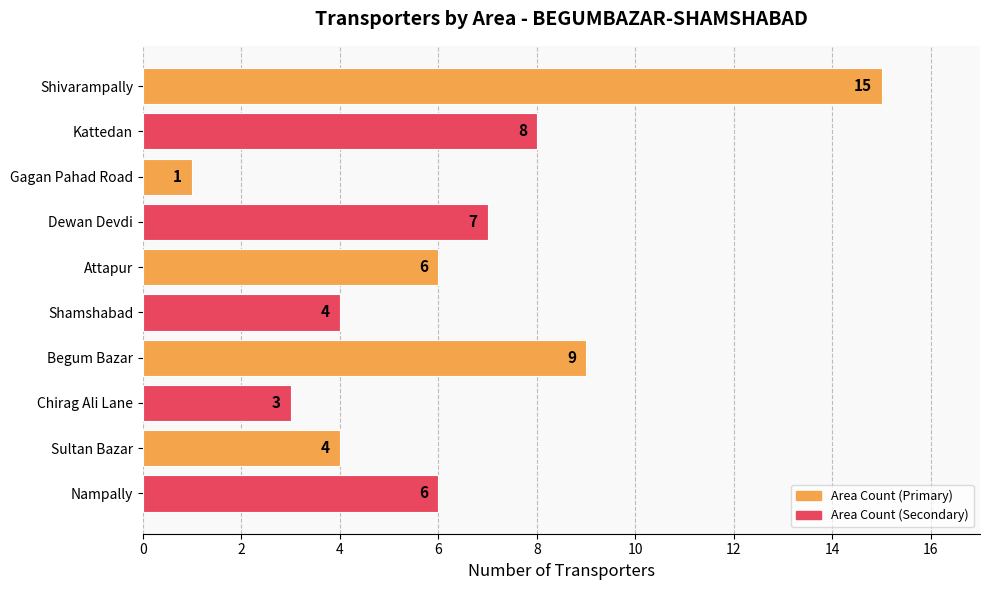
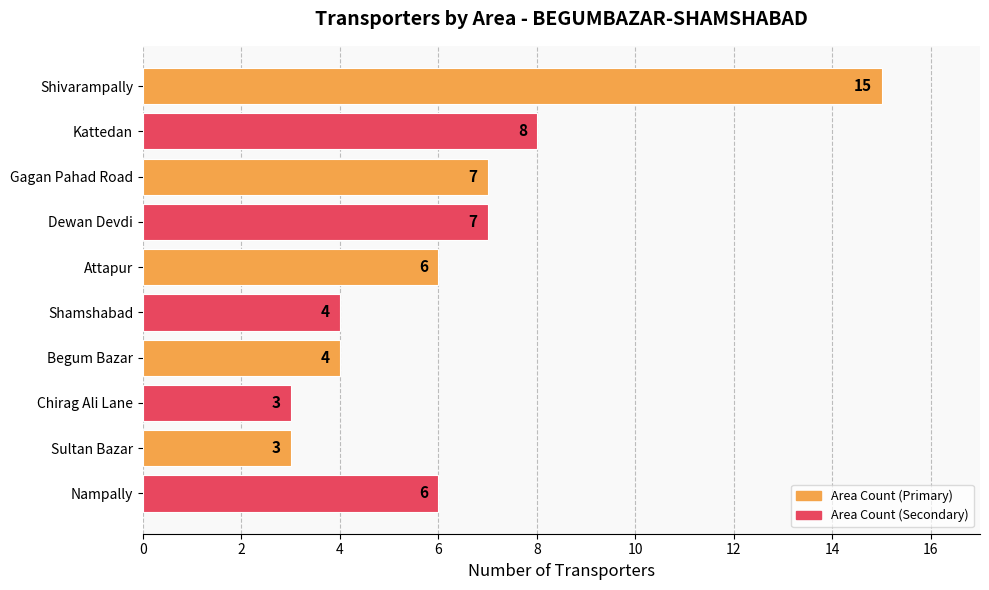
  {
    "Shivarampally": 15,
    "Kattedan": 8,
-   "Gagan Pahad Road": 1,
+   "Gagan Pahad Road": 7,
    "Dewan Devdi": 7,
    "Attapur": 6,
    "Shamshabad": 4,
-   "Begum Bazar": 9,
+   "Begum Bazar": 4,
    "Chirag Ali Lane": 3,
-   "Sultan Bazar": 4,
+   "Sultan Bazar": 3,
    "Nampally": 6
  }
